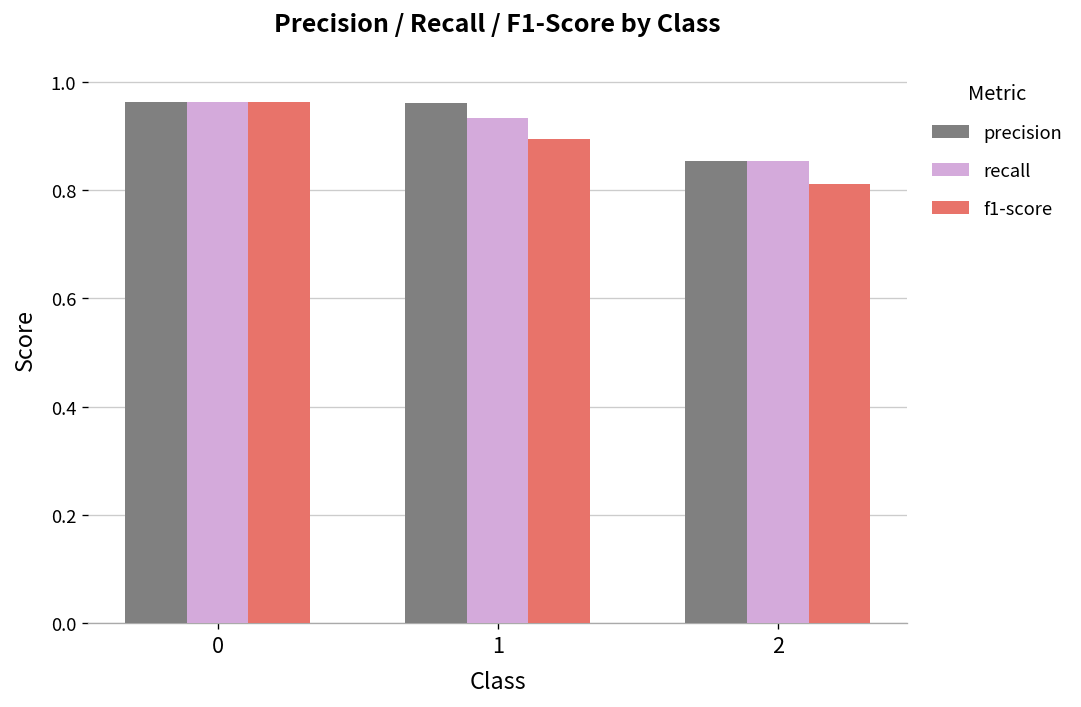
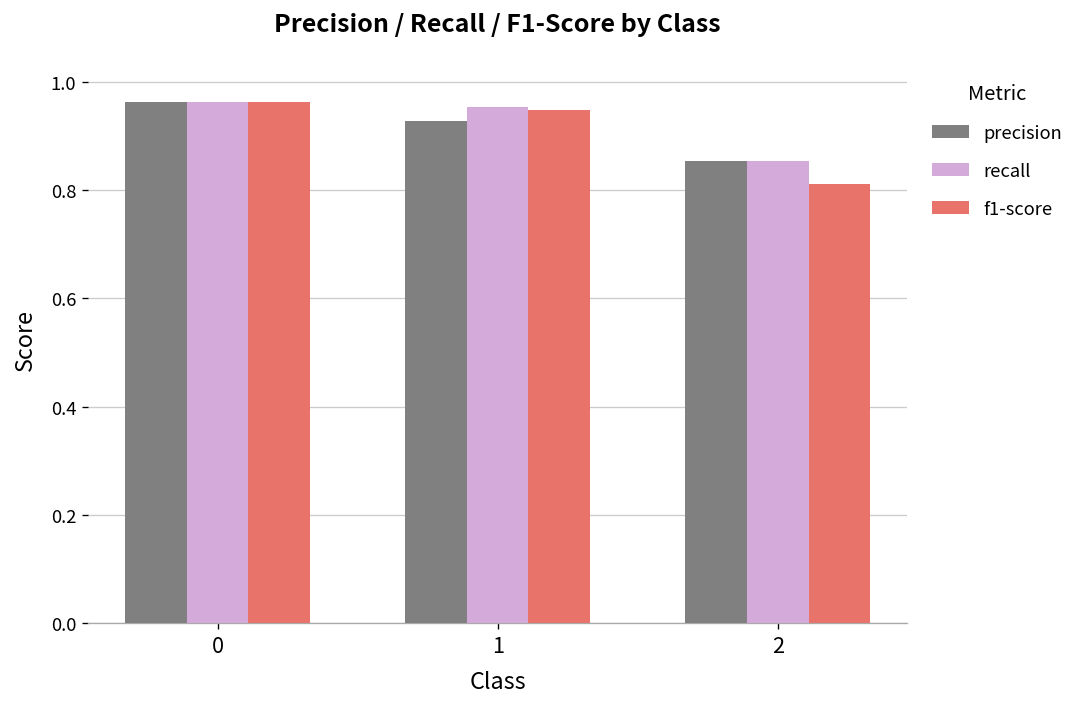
  {
    "precision": {
      "0": 0.96,
-     "1": 0.96,
+     "1": 0.93,
      "2": 0.85
    },
    "recall": {
      "0": 0.96,
-     "1": 0.93,
+     "1": 0.95,
      "2": 0.85
    },
    "f1-score": {
      "0": 0.96,
-     "1": 0.89,
+     "1": 0.95,
      "2": 0.81
    }
  }
